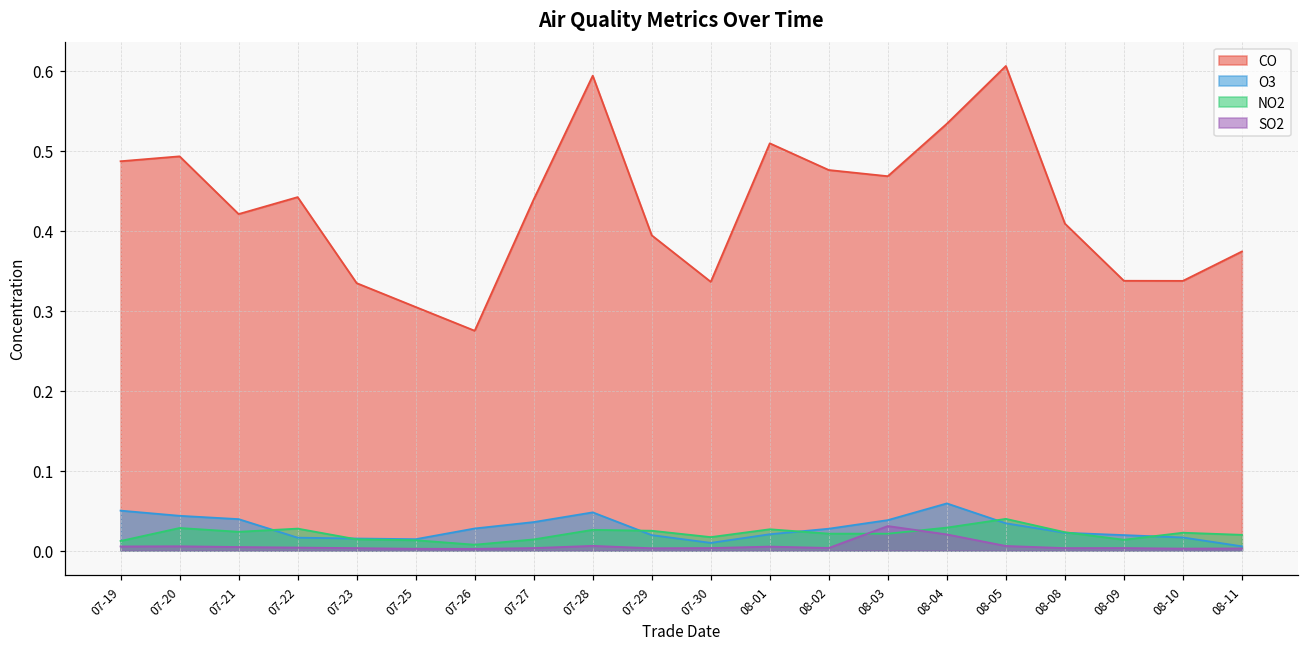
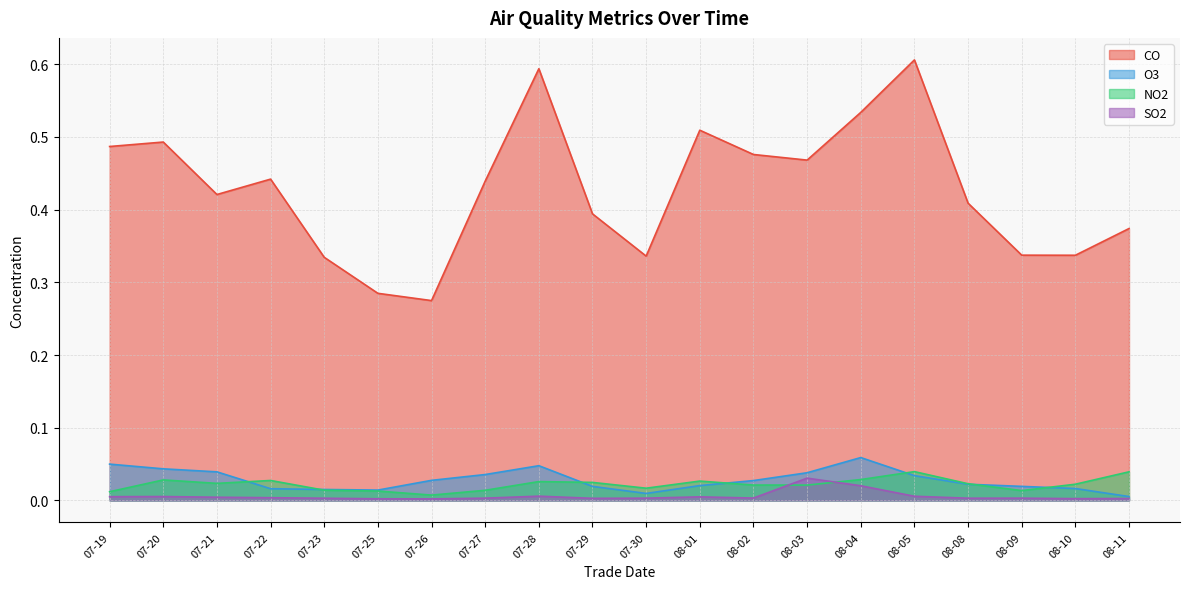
  {
    "CO": {
      "07-19": 0.49,
      "07-20": 0.49,
      "07-21": 0.42,
      "07-22": 0.44,
      "07-23": 0.33,
-     "07-25": 0.30,
+     "07-25": 0.28,
      "07-26": 0.27,
      "07-27": 0.44,
      "07-28": 0.59,
      "07-29": 0.39,
      "07-30": 0.34,
      "08-01": 0.51,
      "08-02": 0.48,
      "08-03": 0.47,
      "08-04": 0.53,
      "08-05": 0.61,
      "08-08": 0.41,
      "08-09": 0.34,
      "08-10": 0.34,
      "08-11": 0.37
    },
    "O3": {
      "07-19": 0.05,
      "07-20": 0.04,
      "07-21": 0.04,
      "07-22": 0.02,
      "07-26": 0.03,
      "07-27": 0.04,
      "07-28": 0.05,
      "07-29": 0.02,
      "07-30": 0.01,
      "08-01": 0.02,
      "08-02": 0.03,
      "08-03": 0.04,
      "08-04": 0.06,
      "08-05": 0.03,
      "08-09": 0.02,
      "08-10": 0.02
    },
    "NO2": {
      "07-19": 0.01,
      "07-20": 0.03,
      "07-21": 0.02,
      "07-22": 0.03,
      "07-26": 0.01,
      "07-27": 0.01,
      "07-28": 0.03,
      "07-29": 0.02,
      "07-30": 0.02,
      "08-01": 0.03,
      "08-02": 0.02,
      "08-03": 0.02,
      "08-04": 0.03,
      "08-05": 0.04,
      "08-09": 0.01,
      "08-10": 0.02,
-     "08-11": 0.02
+     "08-11": 0.04
    },
    "SO2": {
      "07-19": 0.01,
      "07-20": 0.01,
      "07-21": 0.00,
      "07-22": 0.00,
      "07-23": 0.00,
      "07-25": 0.00,
      "07-26": 0.00,
      "07-27": 0.00,
      "07-28": 0.01,
      "07-29": 0.00,
      "07-30": 0.00,
      "08-01": 0.00,
      "08-02": 0.00,
      "08-03": 0.03,
      "08-04": 0.02,
      "08-05": 0.01,
      "08-08": 0.00,
      "08-09": 0.00,
      "08-10": 0.00
    }
  }
